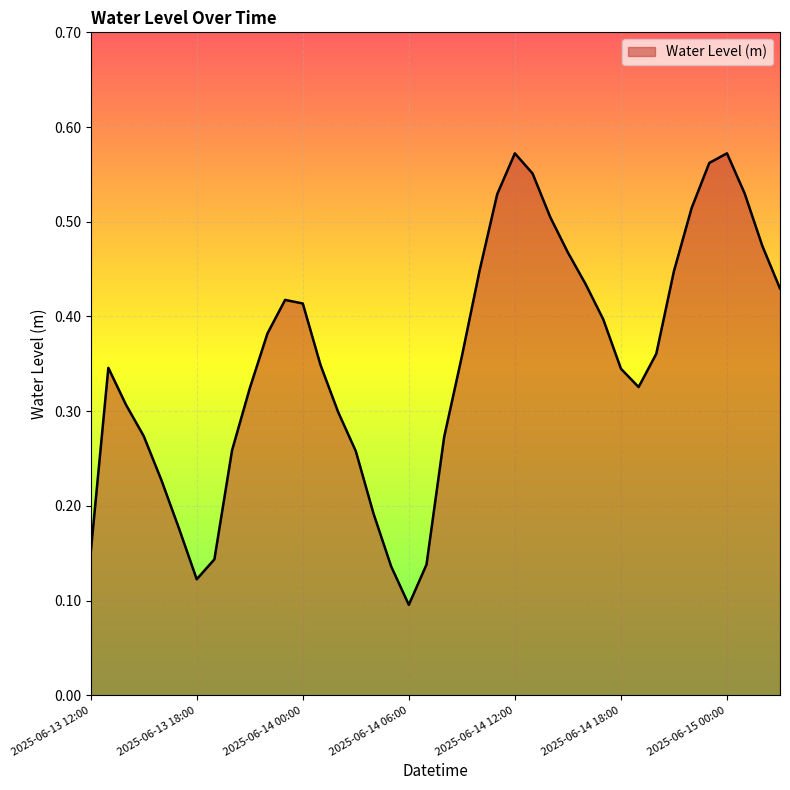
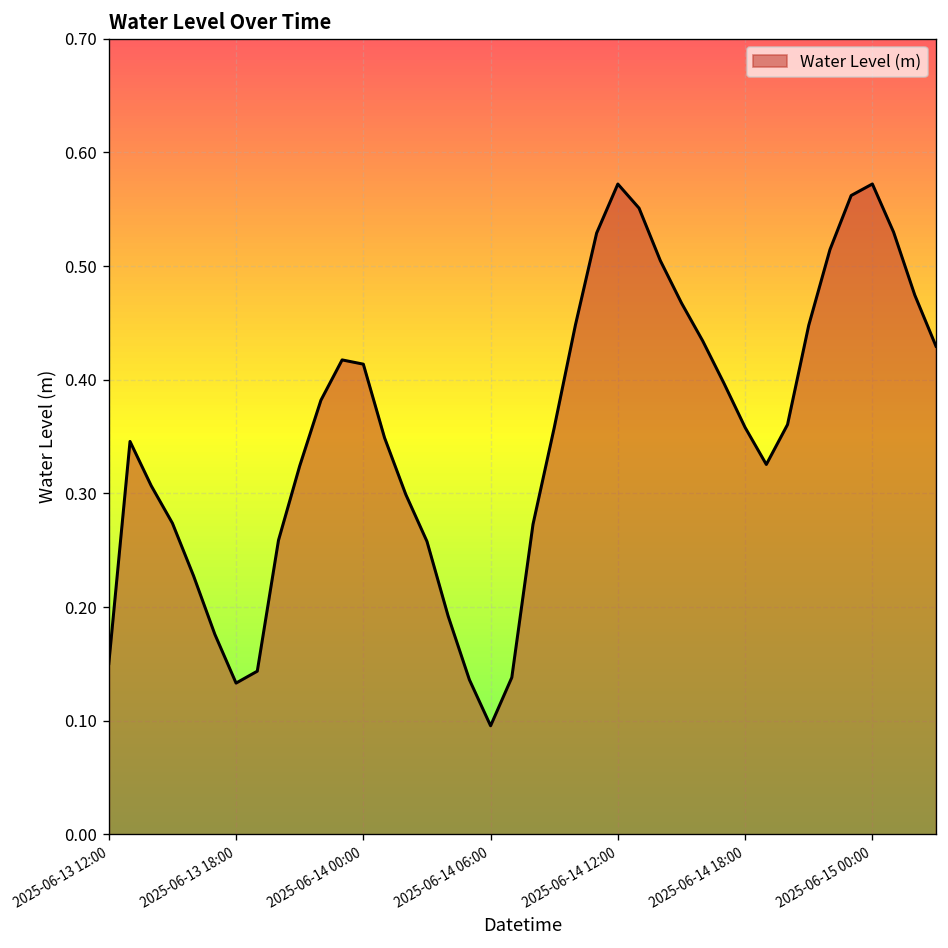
  {
    "2025-06-13 12:00": 0.15,
-   "2025-06-13 18:00": 0.12,
+   "2025-06-13 18:00": 0.13,
    "2025-06-14 00:00": 0.41,
    "2025-06-14 06:00": 0.10,
    "2025-06-14 12:00": 0.57,
-   "2025-06-14 18:00": 0.34,
+   "2025-06-14 18:00": 0.36,
    "2025-06-15 00:00": 0.57
  }
